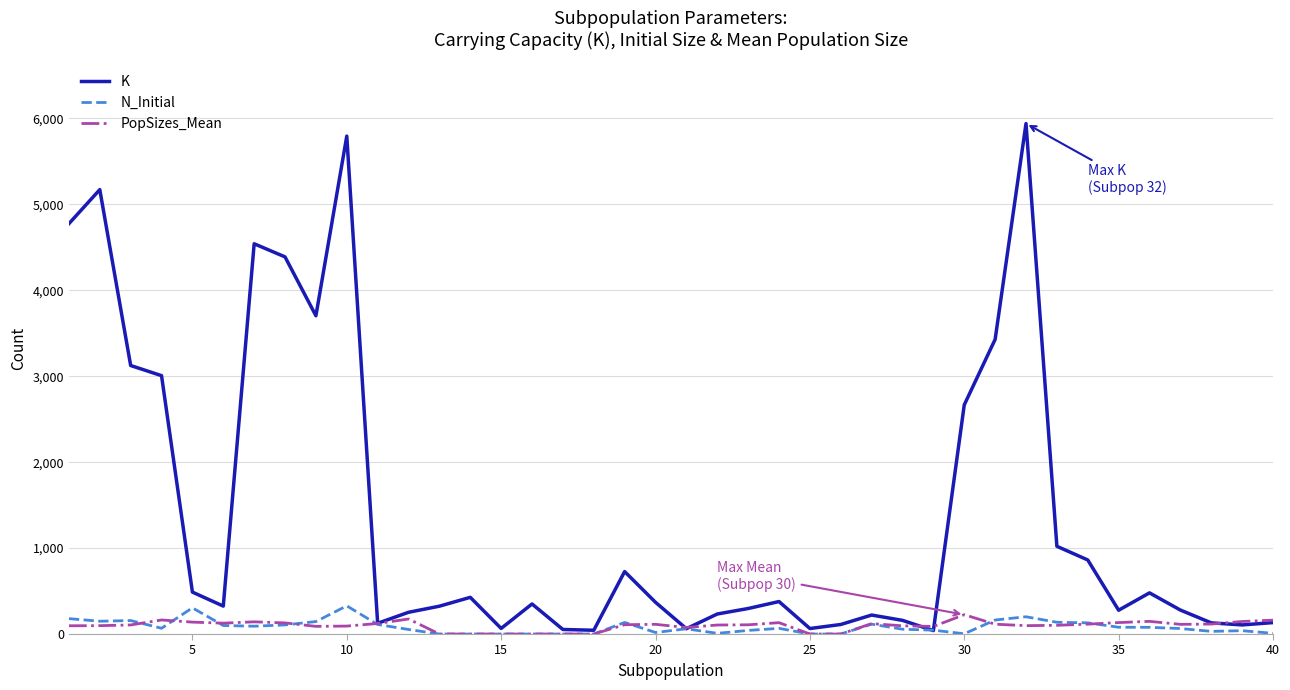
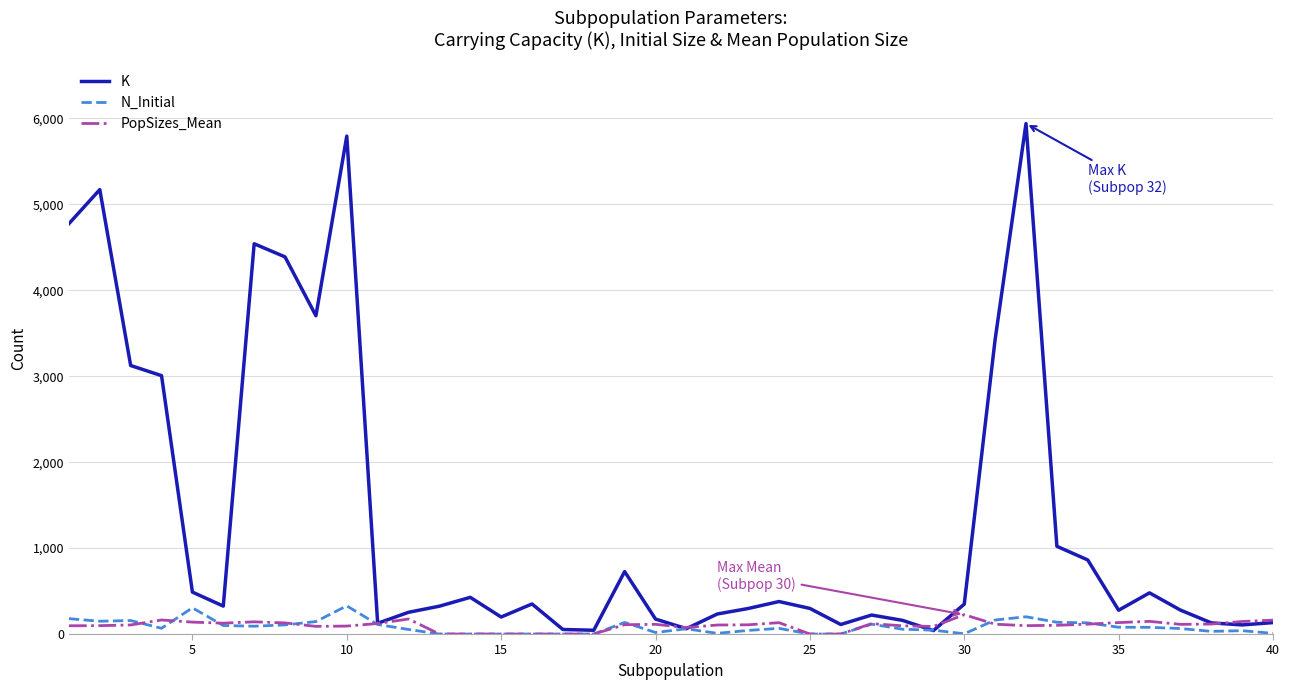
  {
    "K": {
      "5": "500",
      "10": "5,800",
-     "15": "100",
-     "20": "400",
-     "25": "100",
-     "30": "2,700",
+     "15": "200",
+     "20": "200",
+     "25": "300",
+     "30": "300",
      "35": "300"
    },
    "N_Initial": {
      "5": "300",
      "10": "300",
      "20": "0",
      "30": "0",
      "35": "100",
      "40": "0"
    },
    "PopSizes_Mean": {
      "5": "100",
      "10": "100",
      "20": "100",
      "30": "200",
      "35": "100"
    }
  }
